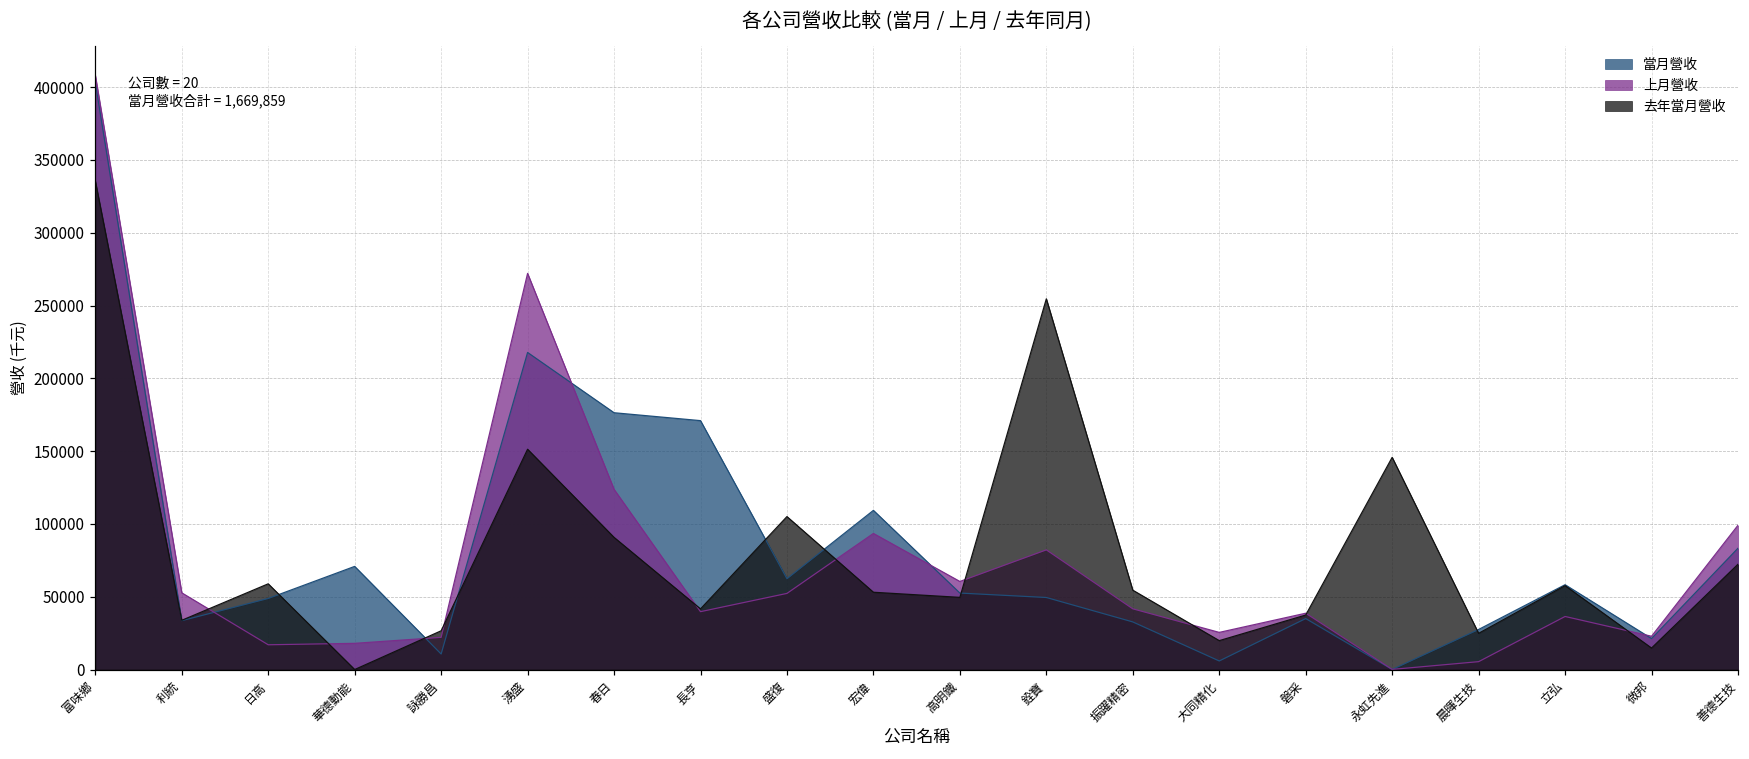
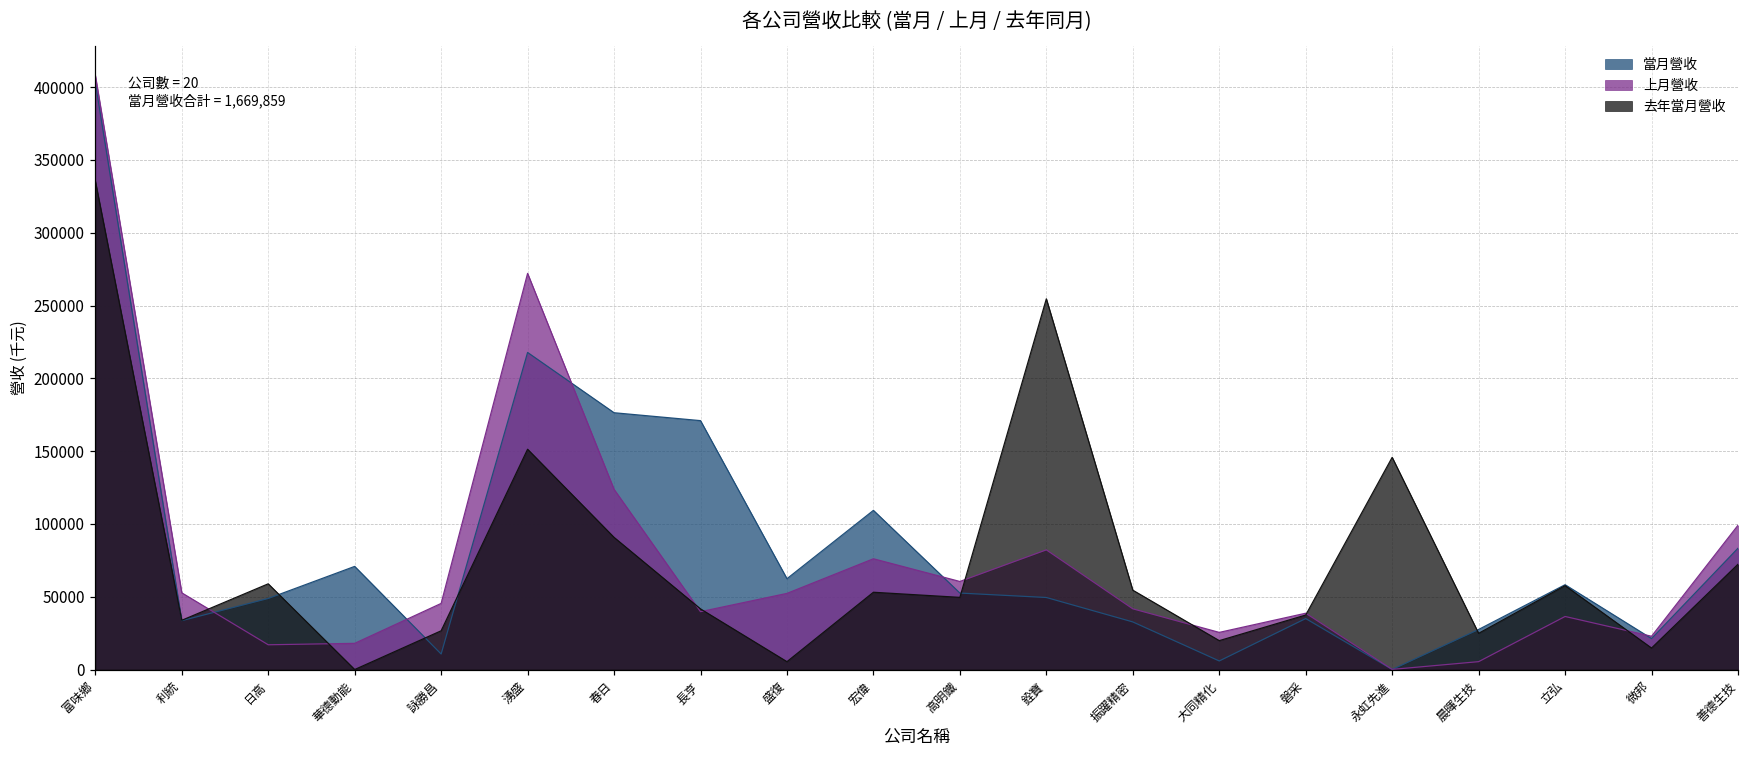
  {
    "當月營收": {
      "富味鄉": 403000,
      "日高": 49000,
      "華德動能": 71000,
      "詠勝昌": 11000,
      "湧盛": 218000,
      "春日": 176000,
      "長亨": 171000,
      "盛復": 62000,
      "宏偉": 109000,
      "高明鐵": 53000,
      "銓寶": 49000,
      "振躍精密": 33000,
      "大同精化": 6000,
      "磐采": 35000,
      "晨暉生技": 28000,
      "善德生技": 83000
    },
    "上月營收": {
      "富味鄉": 408000,
      "利統": 53000,
      "日高": 17000,
      "華德動能": 18000,
-     "詠勝昌": 22000,
+     "詠勝昌": 45000,
      "湧盛": 272000,
      "春日": 124000,
      "長亨": 40000,
      "盛復": 52000,
-     "宏偉": 93000,
+     "宏偉": 76000,
      "高明鐵": 60000,
      "銓寶": 82000,
      "振躍精密": 42000,
      "大同精化": 26000,
      "晨暉生技": 5000,
      "立弘": 36000,
      "善德生技": 99000
    },
    "去年當月營收": {
      "富味鄉": 336000,
      "日高": 59000,
      "華德動能": 0,
      "詠勝昌": 27000,
      "湧盛": 151000,
      "春日": 91000,
      "長亨": 42000,
-     "盛復": 105000,
+     "盛復": 5000,
      "宏偉": 53000,
      "高明鐵": 50000,
      "銓寶": 255000,
      "振躍精密": 55000,
      "大同精化": 20000,
      "永虹先進": 146000,
      "晨暉生技": 25000,
      "微邦": 15000,
      "善德生技": 72000
    }
  }
